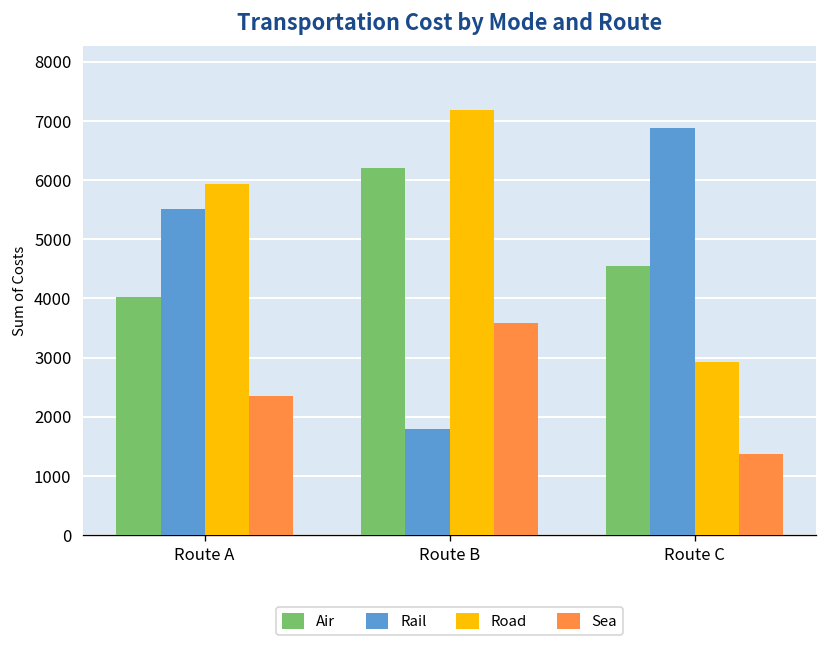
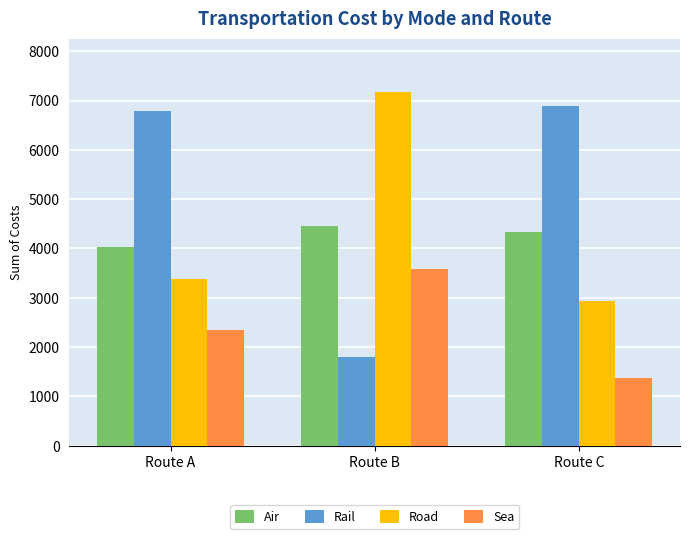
  {
    "Air": {
      "Route A": 4000,
-     "Route B": 6200,
-     "Route C": 4500
+     "Route B": 4500,
+     "Route C": 4300
    },
    "Rail": {
-     "Route A": 5500,
+     "Route A": 6800,
      "Route B": 1800,
      "Route C": 6900
    },
    "Road": {
-     "Route A": 5900,
+     "Route A": 3400,
      "Route B": 7200,
      "Route C": 2900
    },
    "Sea": {
      "Route A": 2300,
      "Route B": 3600,
      "Route C": 1400
    }
  }
